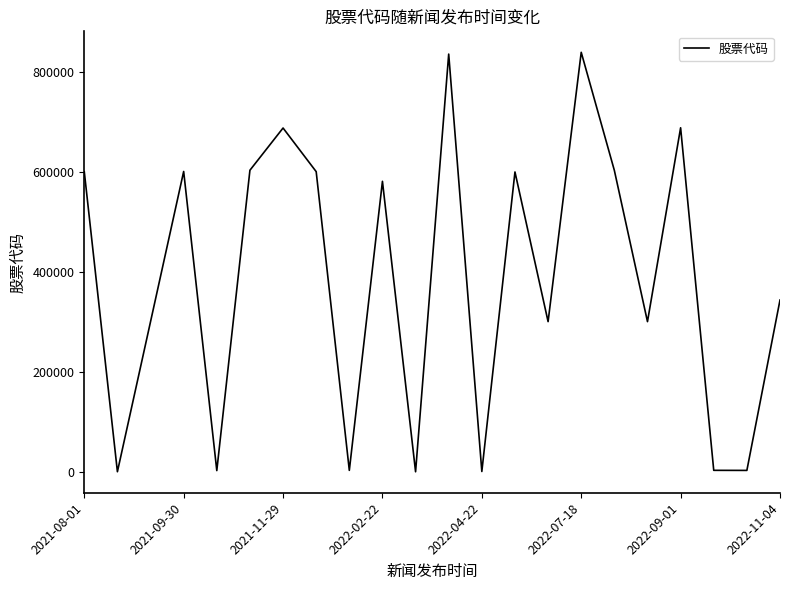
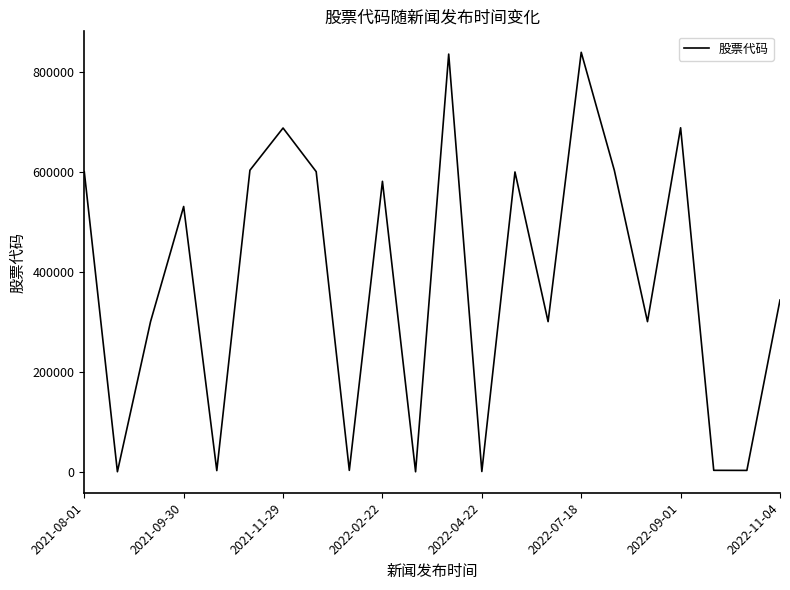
  {
    "2021-08-01": 600000,
-   "2021-09-30": 600000,
+   "2021-09-30": 530000,
    "2022-02-22": 580000,
    "2022-04-22": 0,
    "2022-07-18": 840000,
    "2022-09-01": 690000,
    "2022-11-04": 340000
  }
